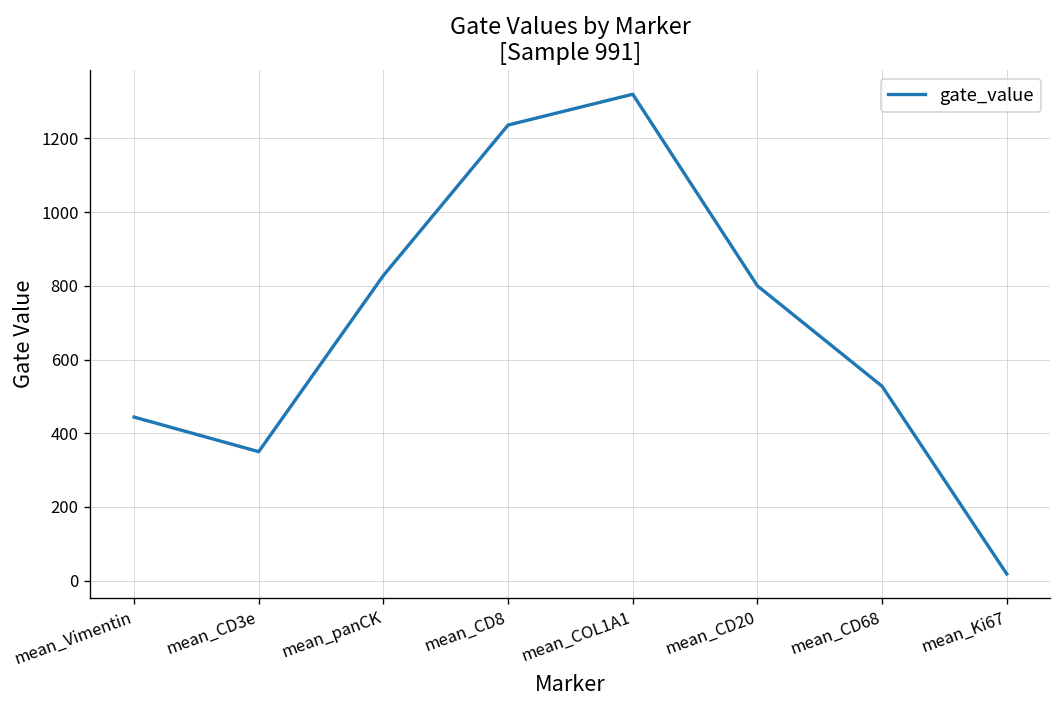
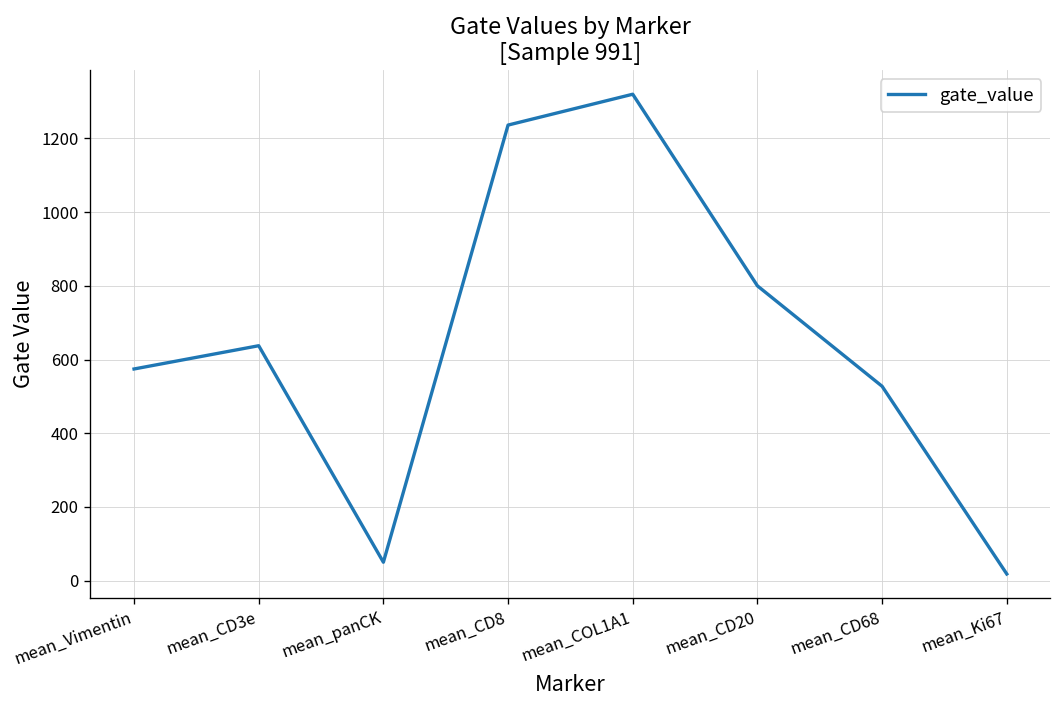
  {
-   "mean_Vimentin": 440,
-   "mean_CD3e": 350,
-   "mean_panCK": 830,
+   "mean_Vimentin": 570,
+   "mean_CD3e": 640,
+   "mean_panCK": 50,
    "mean_CD8": 1240,
    "mean_COL1A1": 1320,
    "mean_CD20": 800,
    "mean_CD68": 530,
    "mean_Ki67": 20
  }
